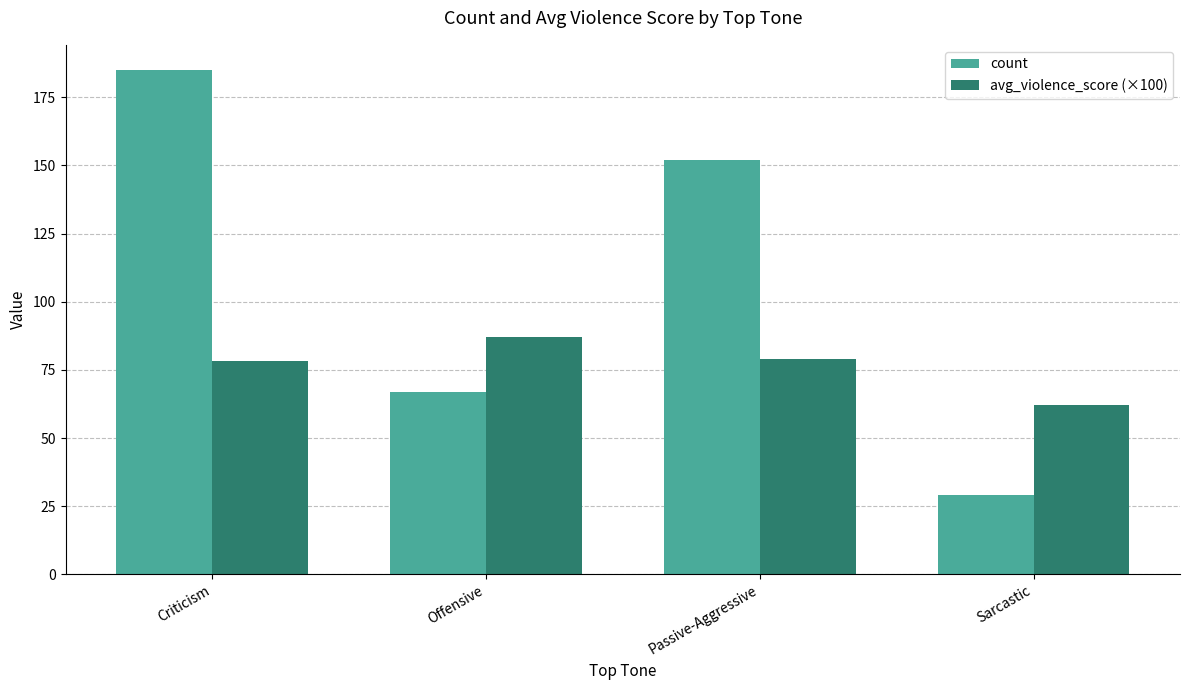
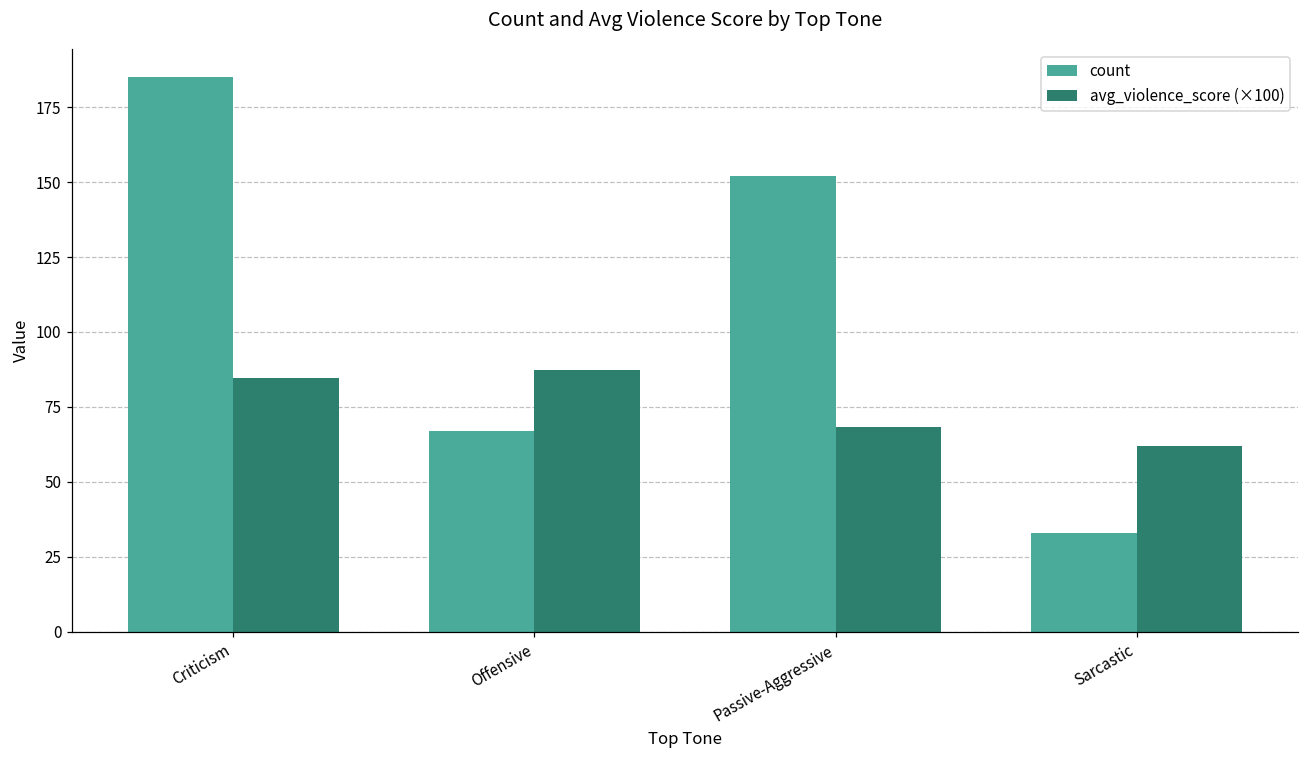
  {
    "count": {
      "Criticism": 185,
      "Offensive": 67,
      "Passive-Aggressive": 152,
-     "Sarcastic": 29
+     "Sarcastic": 33
    },
    "avg_violence_score (×100)": {
-     "Criticism": 78,
+     "Criticism": 85,
      "Offensive": 87,
-     "Passive-Aggressive": 79,
+     "Passive-Aggressive": 68,
      "Sarcastic": 62
    }
  }
